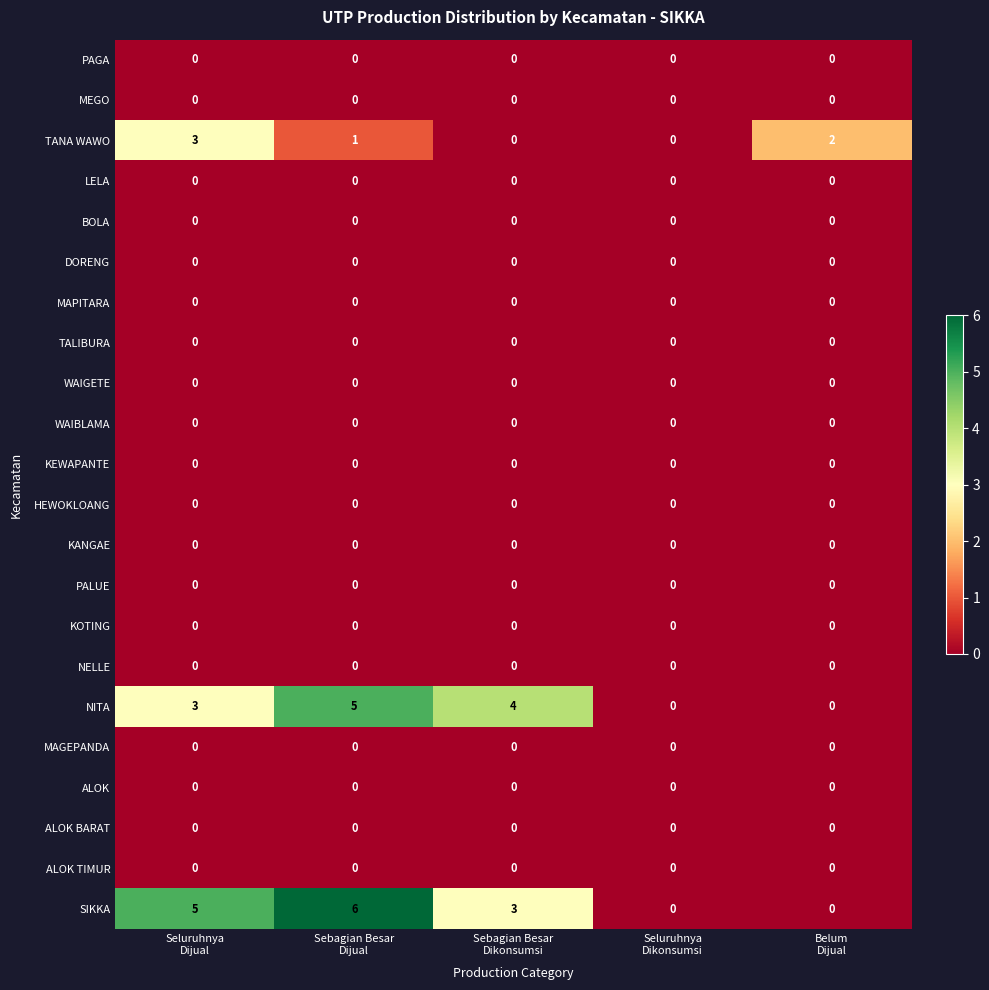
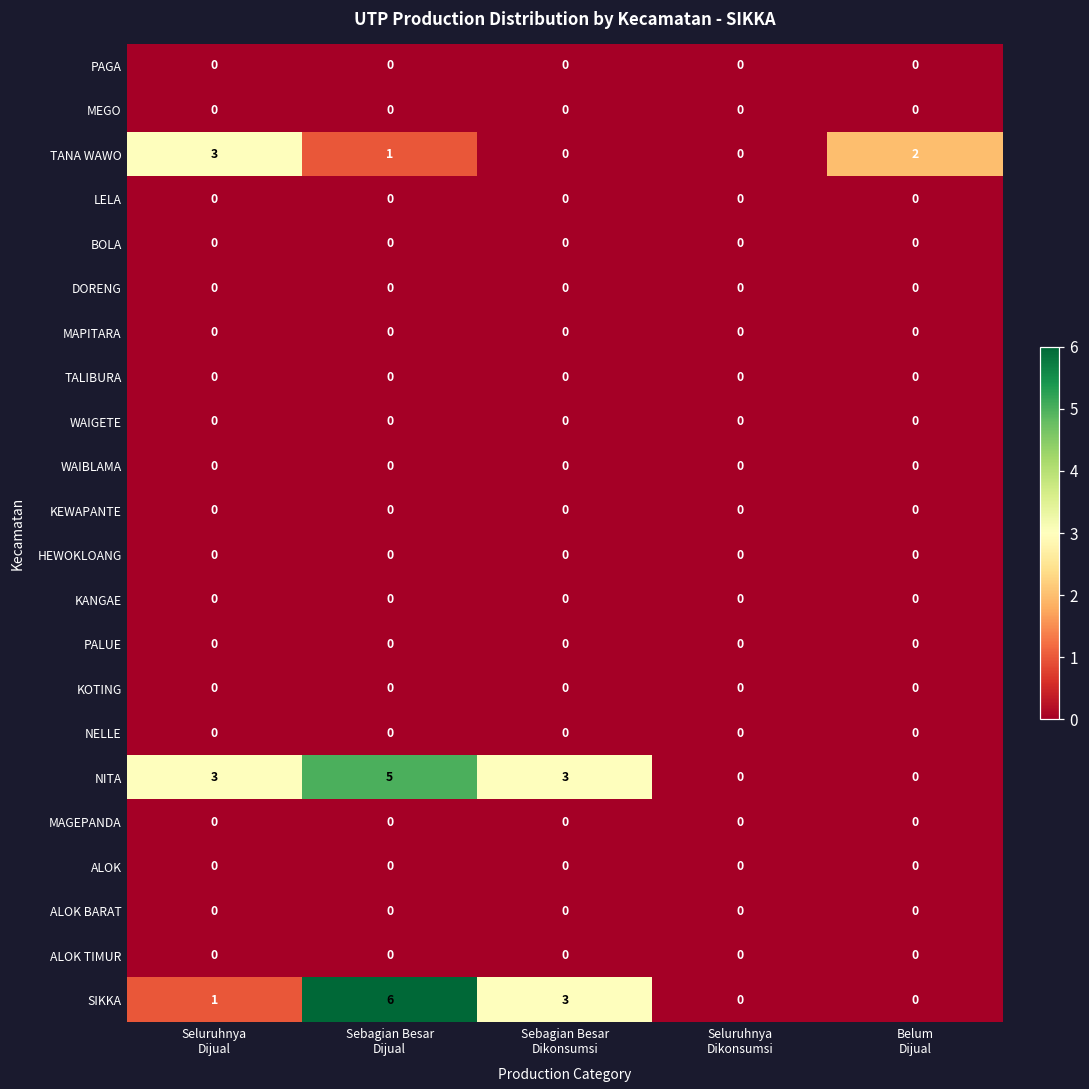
  {
    "PAGA": {
      "Seluruhnya Dijual": 0,
      "Sebagian Besar Dijual": 0,
      "Sebagian Besar Dikonsumsi": 0,
      "Seluruhnya Dikonsumsi": 0,
      "Belum Dijual": 0
    },
    "MEGO": {
      "Seluruhnya Dijual": 0,
      "Sebagian Besar Dijual": 0,
      "Sebagian Besar Dikonsumsi": 0,
      "Seluruhnya Dikonsumsi": 0,
      "Belum Dijual": 0
    },
    "TANA WAWO": {
      "Seluruhnya Dijual": 3,
      "Sebagian Besar Dijual": 1,
      "Sebagian Besar Dikonsumsi": 0,
      "Seluruhnya Dikonsumsi": 0,
      "Belum Dijual": 2
    },
    "LELA": {
      "Seluruhnya Dijual": 0,
      "Sebagian Besar Dijual": 0,
      "Sebagian Besar Dikonsumsi": 0,
      "Seluruhnya Dikonsumsi": 0,
      "Belum Dijual": 0
    },
    "BOLA": {
      "Seluruhnya Dijual": 0,
      "Sebagian Besar Dijual": 0,
      "Sebagian Besar Dikonsumsi": 0,
      "Seluruhnya Dikonsumsi": 0,
      "Belum Dijual": 0
    },
    "DORENG": {
      "Seluruhnya Dijual": 0,
      "Sebagian Besar Dijual": 0,
      "Sebagian Besar Dikonsumsi": 0,
      "Seluruhnya Dikonsumsi": 0,
      "Belum Dijual": 0
    },
    "MAPITARA": {
      "Seluruhnya Dijual": 0,
      "Sebagian Besar Dijual": 0,
      "Sebagian Besar Dikonsumsi": 0,
      "Seluruhnya Dikonsumsi": 0,
      "Belum Dijual": 0
    },
    "TALIBURA": {
      "Seluruhnya Dijual": 0,
      "Sebagian Besar Dijual": 0,
      "Sebagian Besar Dikonsumsi": 0,
      "Seluruhnya Dikonsumsi": 0,
      "Belum Dijual": 0
    },
    "WAIGETE": {
      "Seluruhnya Dijual": 0,
      "Sebagian Besar Dijual": 0,
      "Sebagian Besar Dikonsumsi": 0,
      "Seluruhnya Dikonsumsi": 0,
      "Belum Dijual": 0
    },
    "WAIBLAMA": {
      "Seluruhnya Dijual": 0,
      "Sebagian Besar Dijual": 0,
      "Sebagian Besar Dikonsumsi": 0,
      "Seluruhnya Dikonsumsi": 0,
      "Belum Dijual": 0
    },
    "KEWAPANTE": {
      "Seluruhnya Dijual": 0,
      "Sebagian Besar Dijual": 0,
      "Sebagian Besar Dikonsumsi": 0,
      "Seluruhnya Dikonsumsi": 0,
      "Belum Dijual": 0
    },
    "HEWOKLOANG": {
      "Seluruhnya Dijual": 0,
      "Sebagian Besar Dijual": 0,
      "Sebagian Besar Dikonsumsi": 0,
      "Seluruhnya Dikonsumsi": 0,
      "Belum Dijual": 0
    },
    "KANGAE": {
      "Seluruhnya Dijual": 0,
      "Sebagian Besar Dijual": 0,
      "Sebagian Besar Dikonsumsi": 0,
      "Seluruhnya Dikonsumsi": 0,
      "Belum Dijual": 0
    },
    "PALUE": {
      "Seluruhnya Dijual": 0,
      "Sebagian Besar Dijual": 0,
      "Sebagian Besar Dikonsumsi": 0,
      "Seluruhnya Dikonsumsi": 0,
      "Belum Dijual": 0
    },
    "KOTING": {
      "Seluruhnya Dijual": 0,
      "Sebagian Besar Dijual": 0,
      "Sebagian Besar Dikonsumsi": 0,
      "Seluruhnya Dikonsumsi": 0,
      "Belum Dijual": 0
    },
    "NELLE": {
      "Seluruhnya Dijual": 0,
      "Sebagian Besar Dijual": 0,
      "Sebagian Besar Dikonsumsi": 0,
      "Seluruhnya Dikonsumsi": 0,
      "Belum Dijual": 0
    },
    "NITA": {
      "Seluruhnya Dijual": 3,
      "Sebagian Besar Dijual": 5,
-     "Sebagian Besar Dikonsumsi": 4,
+     "Sebagian Besar Dikonsumsi": 3,
      "Seluruhnya Dikonsumsi": 0,
      "Belum Dijual": 0
    },
    "MAGEPANDA": {
      "Seluruhnya Dijual": 0,
      "Sebagian Besar Dijual": 0,
      "Sebagian Besar Dikonsumsi": 0,
      "Seluruhnya Dikonsumsi": 0,
      "Belum Dijual": 0
    },
    "ALOK": {
      "Seluruhnya Dijual": 0,
      "Sebagian Besar Dijual": 0,
      "Sebagian Besar Dikonsumsi": 0,
      "Seluruhnya Dikonsumsi": 0,
      "Belum Dijual": 0
    },
    "ALOK BARAT": {
      "Seluruhnya Dijual": 0,
      "Sebagian Besar Dijual": 0,
      "Sebagian Besar Dikonsumsi": 0,
      "Seluruhnya Dikonsumsi": 0,
      "Belum Dijual": 0
    },
    "ALOK TIMUR": {
      "Seluruhnya Dijual": 0,
      "Sebagian Besar Dijual": 0,
      "Sebagian Besar Dikonsumsi": 0,
      "Seluruhnya Dikonsumsi": 0,
      "Belum Dijual": 0
    },
    "SIKKA": {
-     "Seluruhnya Dijual": 5,
+     "Seluruhnya Dijual": 1,
      "Sebagian Besar Dijual": 6,
      "Sebagian Besar Dikonsumsi": 3,
      "Seluruhnya Dikonsumsi": 0,
      "Belum Dijual": 0
    }
  }
